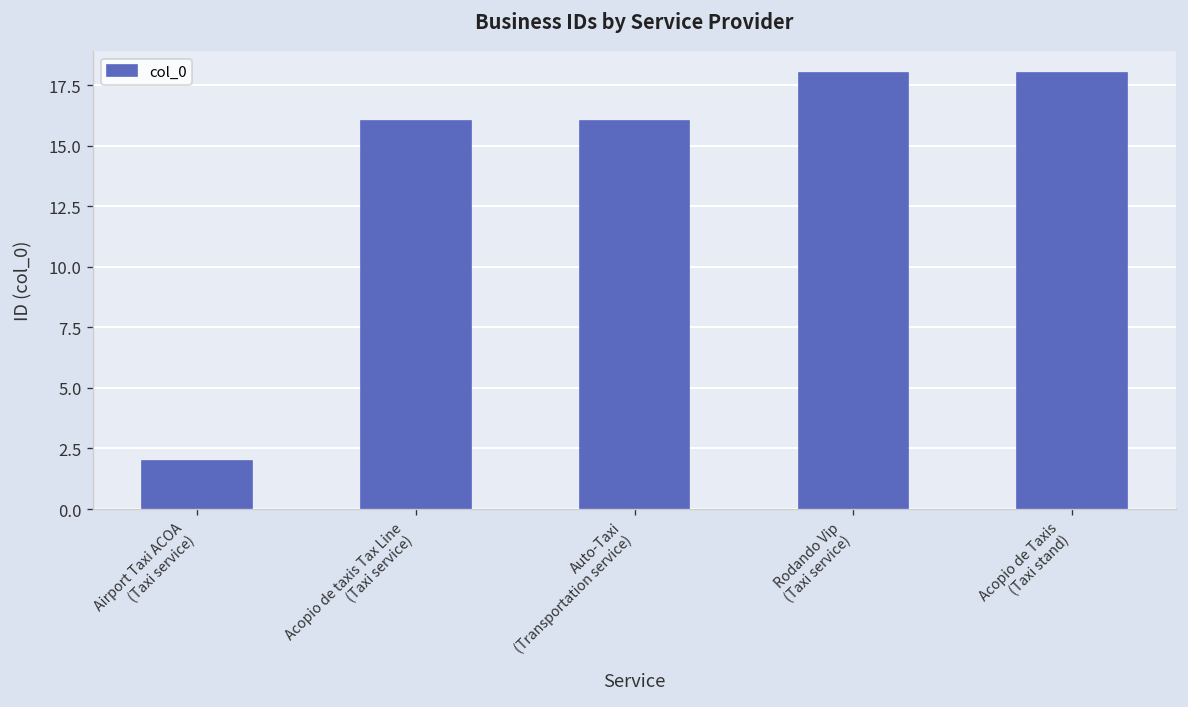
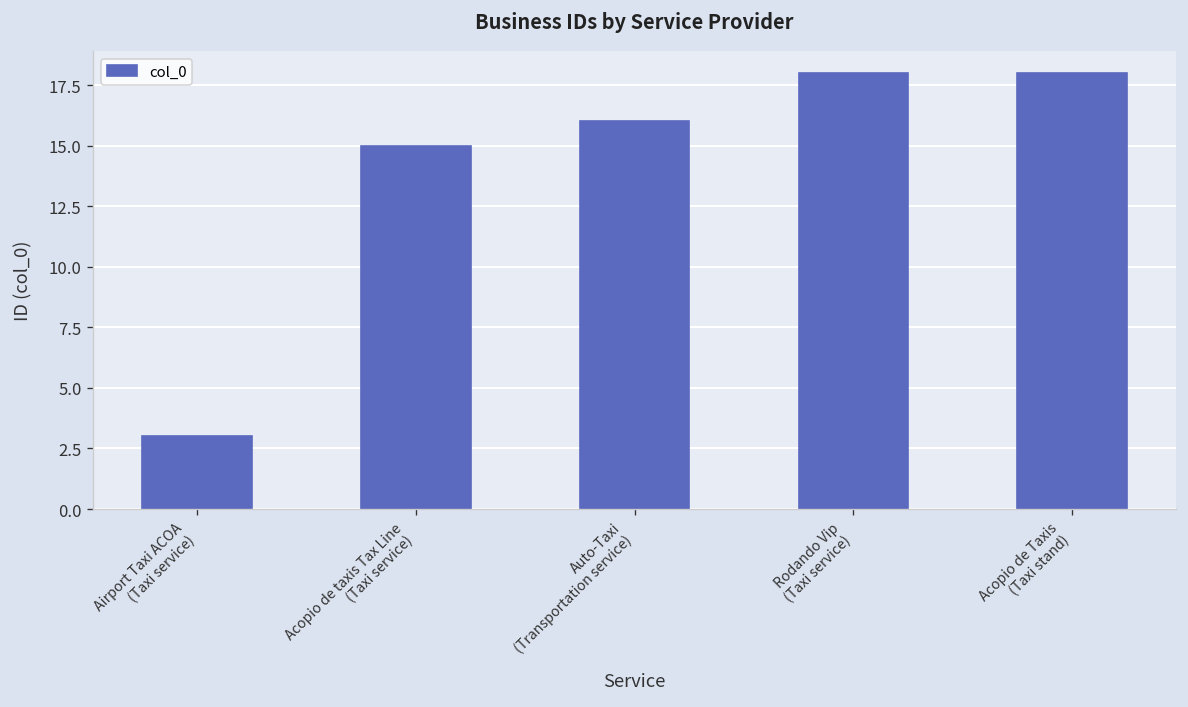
  {
-   "Airport Taxi ACOA (Taxi service)": 2,
-   "Acopio de taxis Tax Line (Taxi service)": 16,
+   "Airport Taxi ACOA (Taxi service)": 3,
+   "Acopio de taxis Tax Line (Taxi service)": 15,
    "Auto-Taxi (Transportation service)": 16,
    "Rodando Vip (Taxi service)": 18,
    "Acopio de Taxis (Taxi stand)": 18
  }
